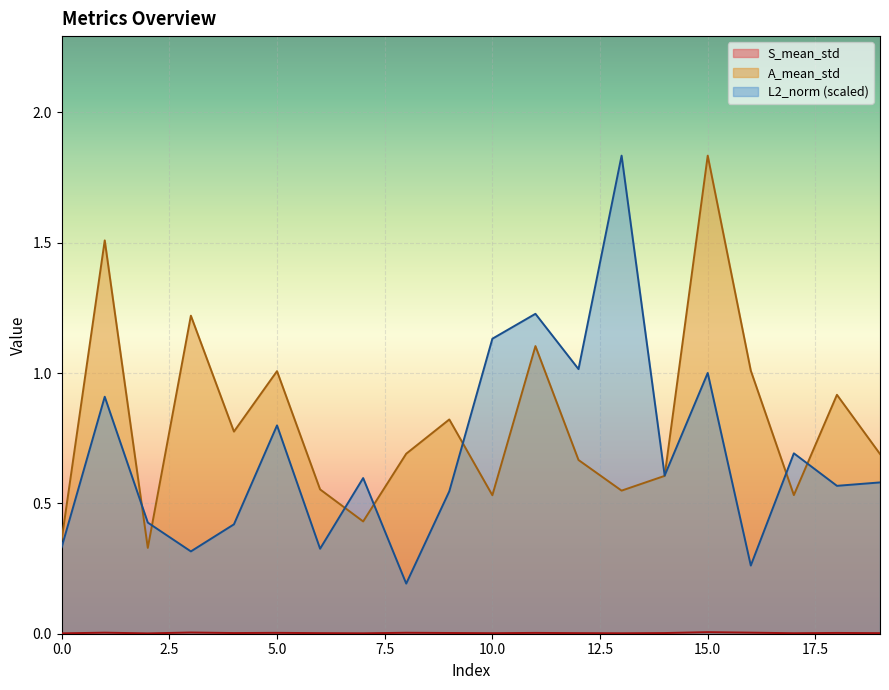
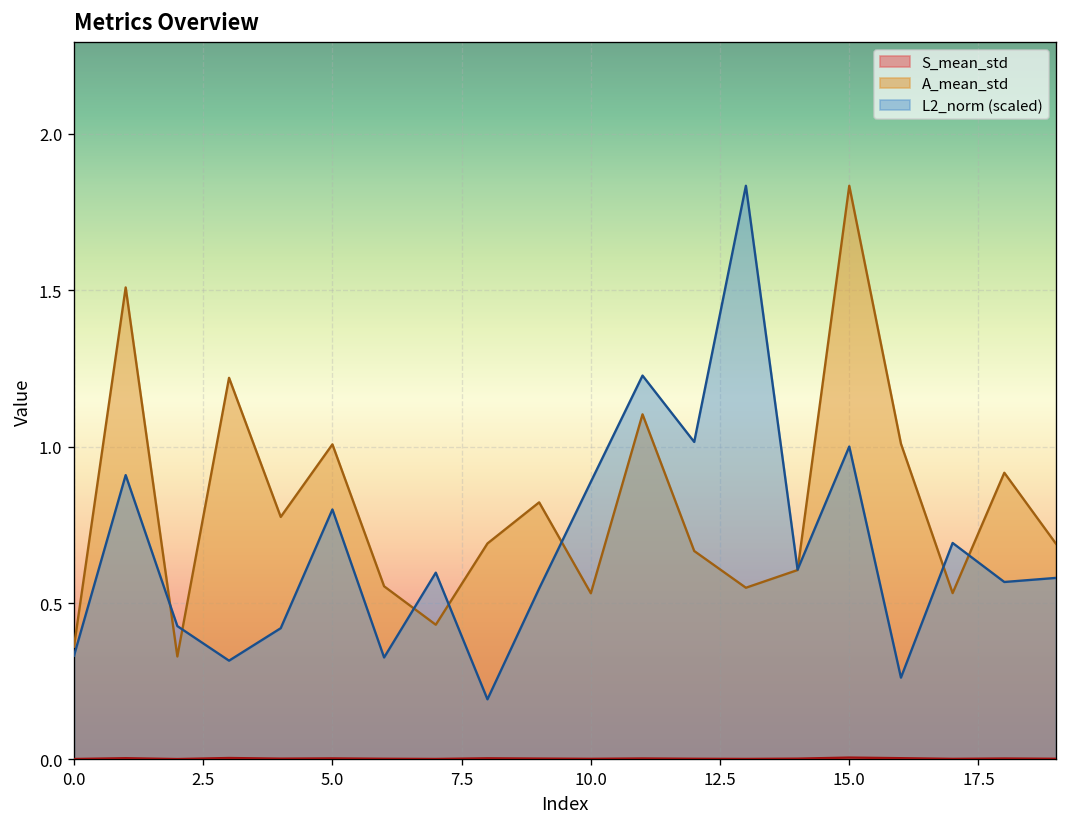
  {
    "L2_norm (scaled)": {
      "0.0": 0.33,
      "5.0": 0.80,
-     "10.0": 1.13,
+     "10.0": 0.89,
      "15.0": 1.00
    }
  }
